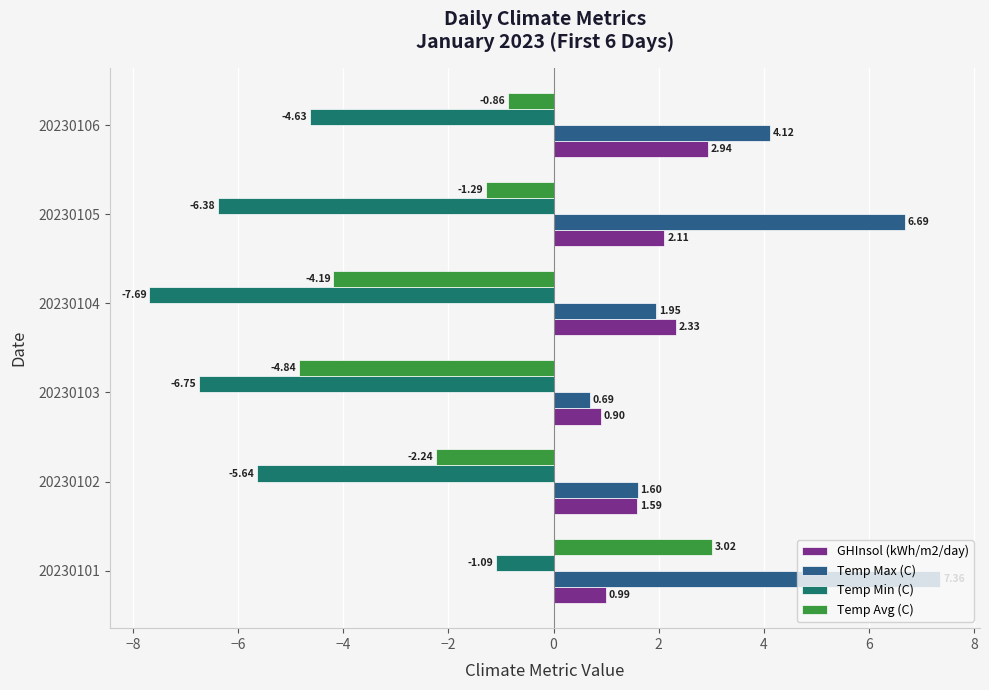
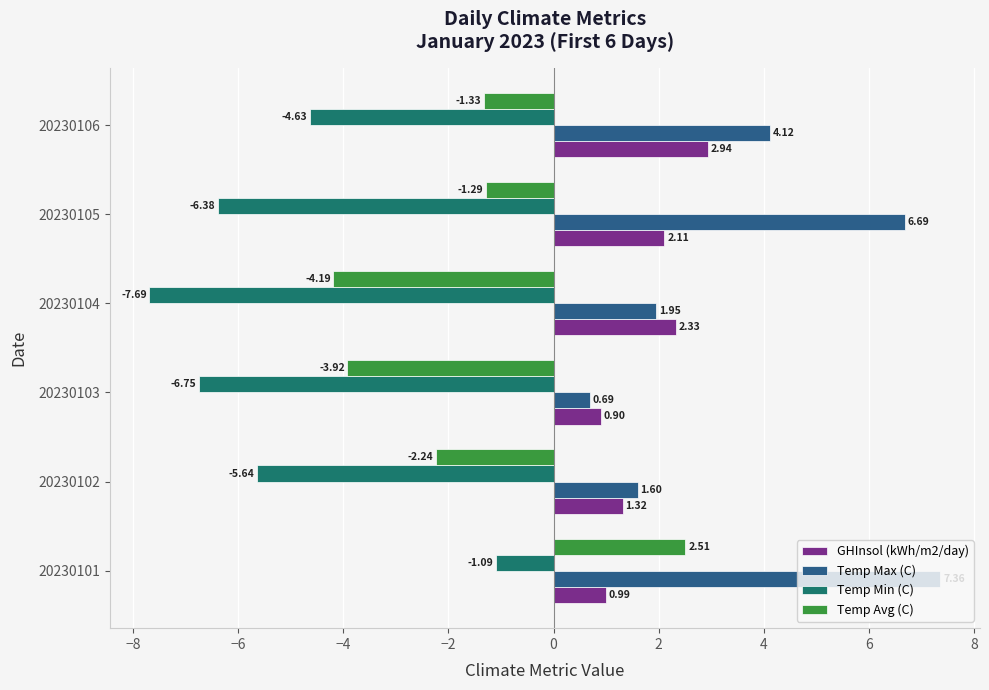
  {
    "GHInsol (kWh/m2/day)": {
      "20230106": 2.94,
      "20230105": 2.11,
      "20230104": 2.33,
      "20230103": 0.90,
-     "20230102": 1.59,
+     "20230102": 1.32,
      "20230101": 0.99
    },
    "Temp Avg (C)": {
-     "20230106": -0.86,
+     "20230106": -1.33,
      "20230105": -1.29,
      "20230104": -4.19,
-     "20230103": -4.84,
+     "20230103": -3.92,
      "20230102": -2.24,
-     "20230101": 3.02
+     "20230101": 2.51
    }
  }
